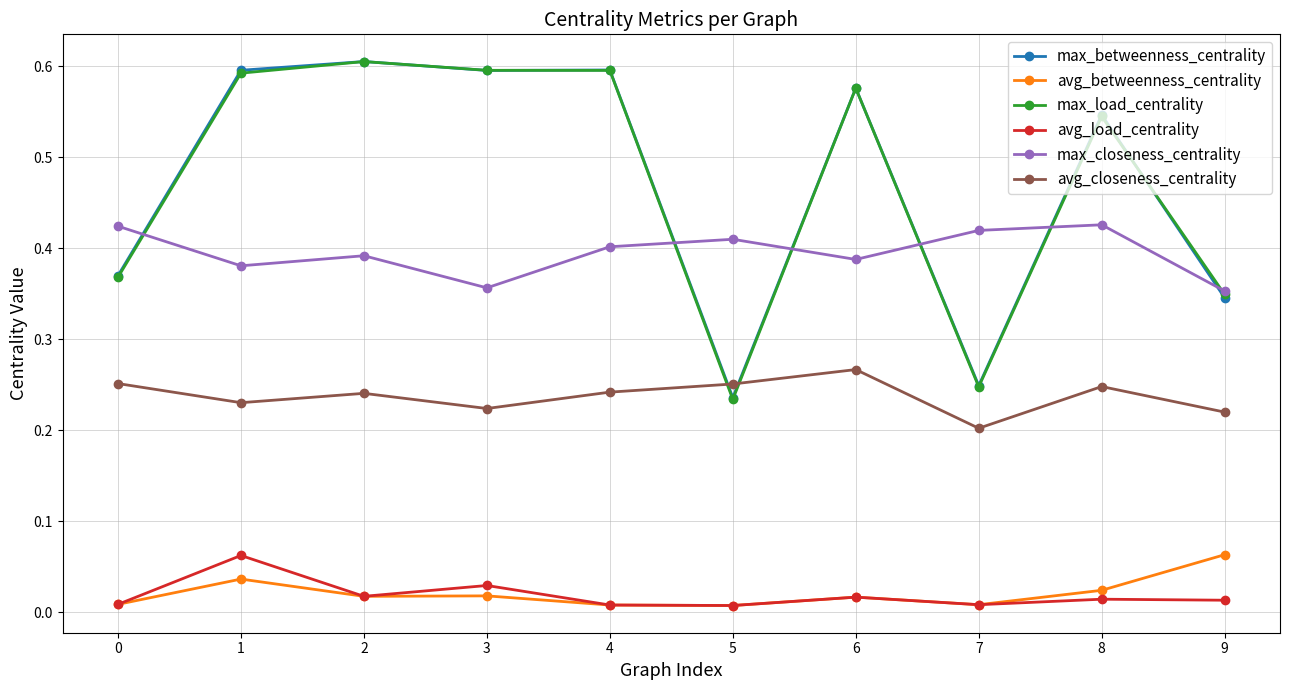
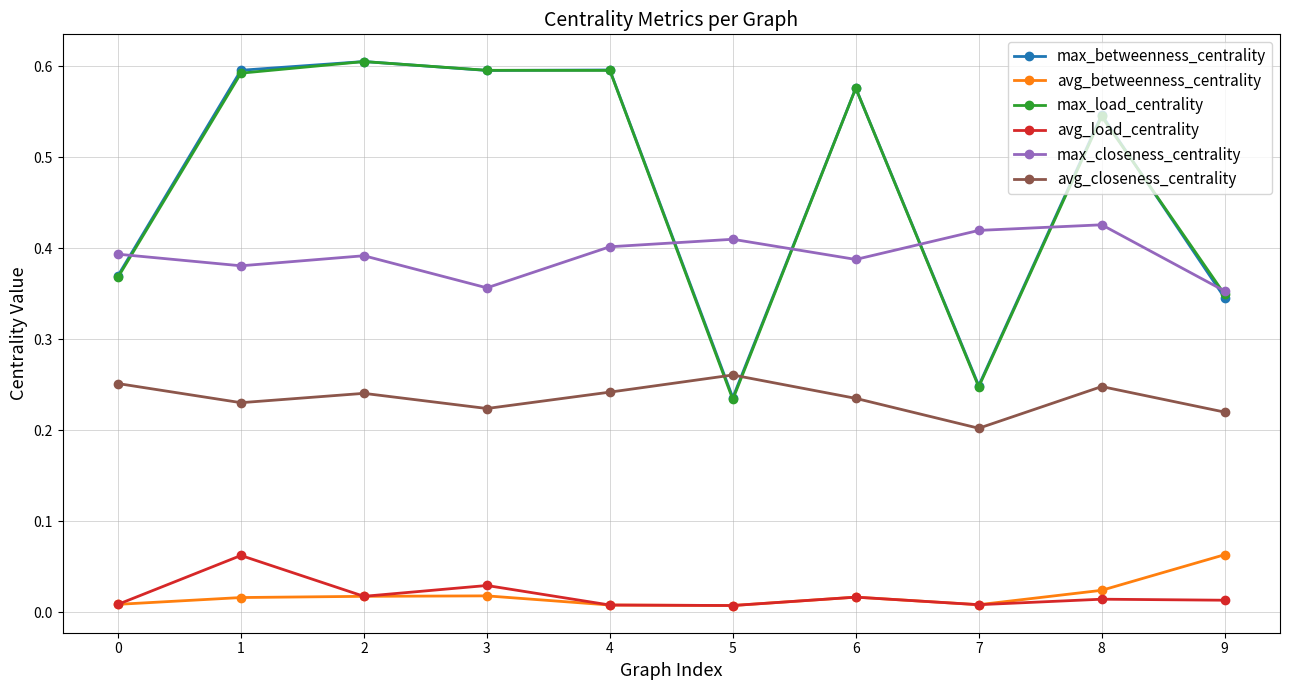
  {
    "max_betweenness_centrality": {
      "1": 0.60,
      "9": 0.35
    },
    "avg_betweenness_centrality": {
-     "1": 0.04,
+     "1": 0.02,
      "3": 0.02,
      "8": 0.02,
      "9": 0.06
    },
    "max_load_centrality": {
      "1": 0.59,
      "9": 0.35
    },
    "avg_load_centrality": {
      "1": 0.06,
      "3": 0.03,
      "8": 0.01,
      "9": 0.01
    },
    "max_closeness_centrality": {
-     "0": 0.42,
+     "0": 0.39,
      "1": 0.38,
      "2": 0.39,
      "3": 0.36,
      "4": 0.40,
      "5": 0.41,
      "6": 0.39,
      "7": 0.42,
      "8": 0.43,
      "9": 0.35
    },
    "avg_closeness_centrality": {
      "0": 0.25,
      "1": 0.23,
      "2": 0.24,
      "3": 0.22,
      "4": 0.24,
-     "5": 0.25,
-     "6": 0.27,
+     "5": 0.26,
+     "6": 0.23,
      "7": 0.20,
      "8": 0.25,
      "9": 0.22
    }
  }
